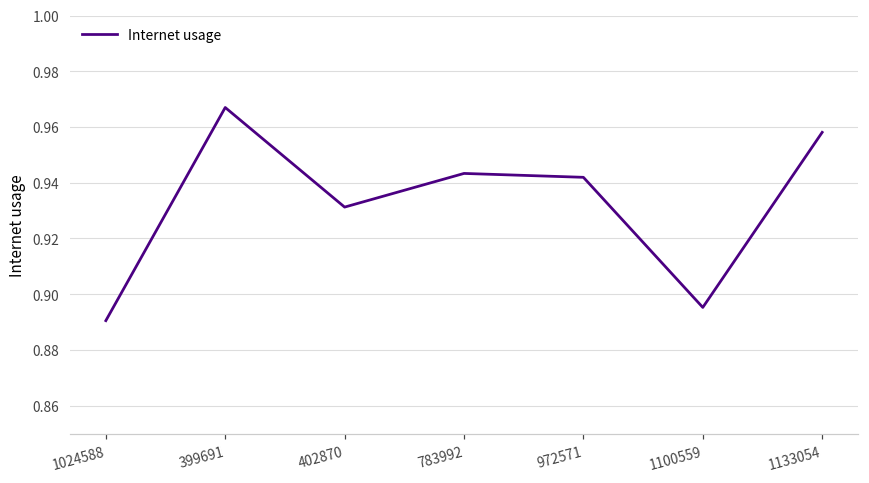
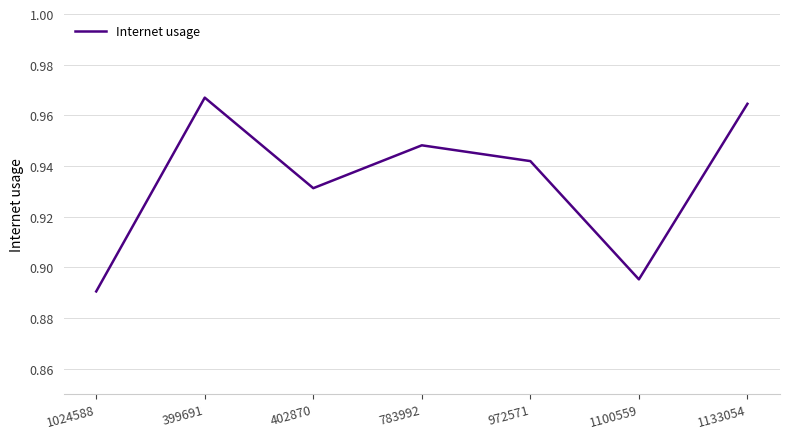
  {
    "1024588": 0.891,
    "399691": 0.967,
    "402870": 0.931,
-   "783992": 0.943,
+   "783992": 0.948,
    "972571": 0.942,
    "1100559": 0.895,
-   "1133054": 0.958
+   "1133054": 0.965
  }
